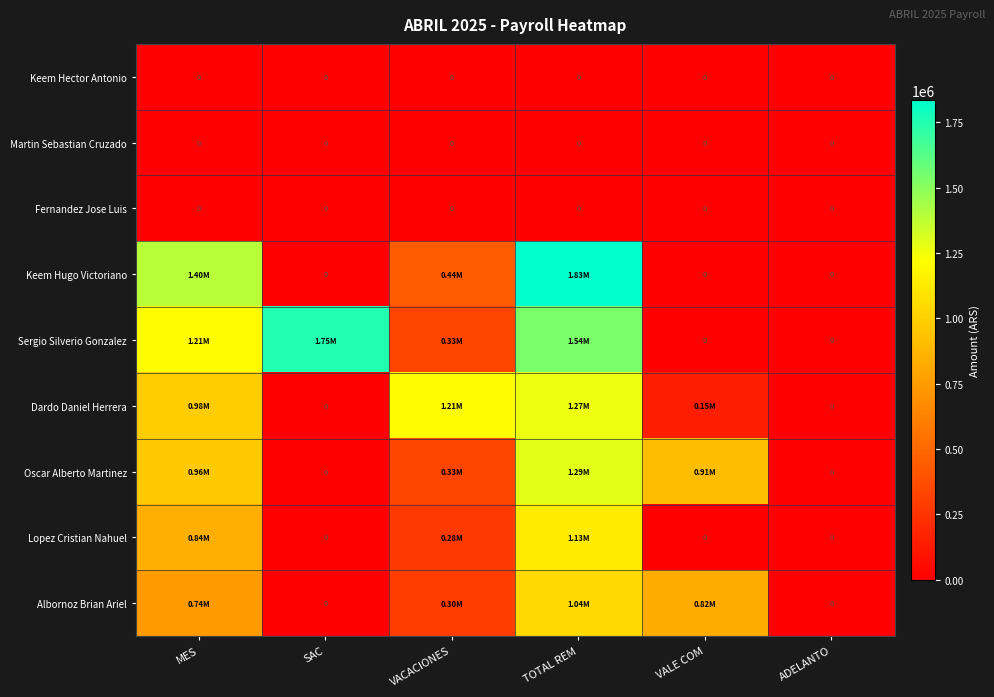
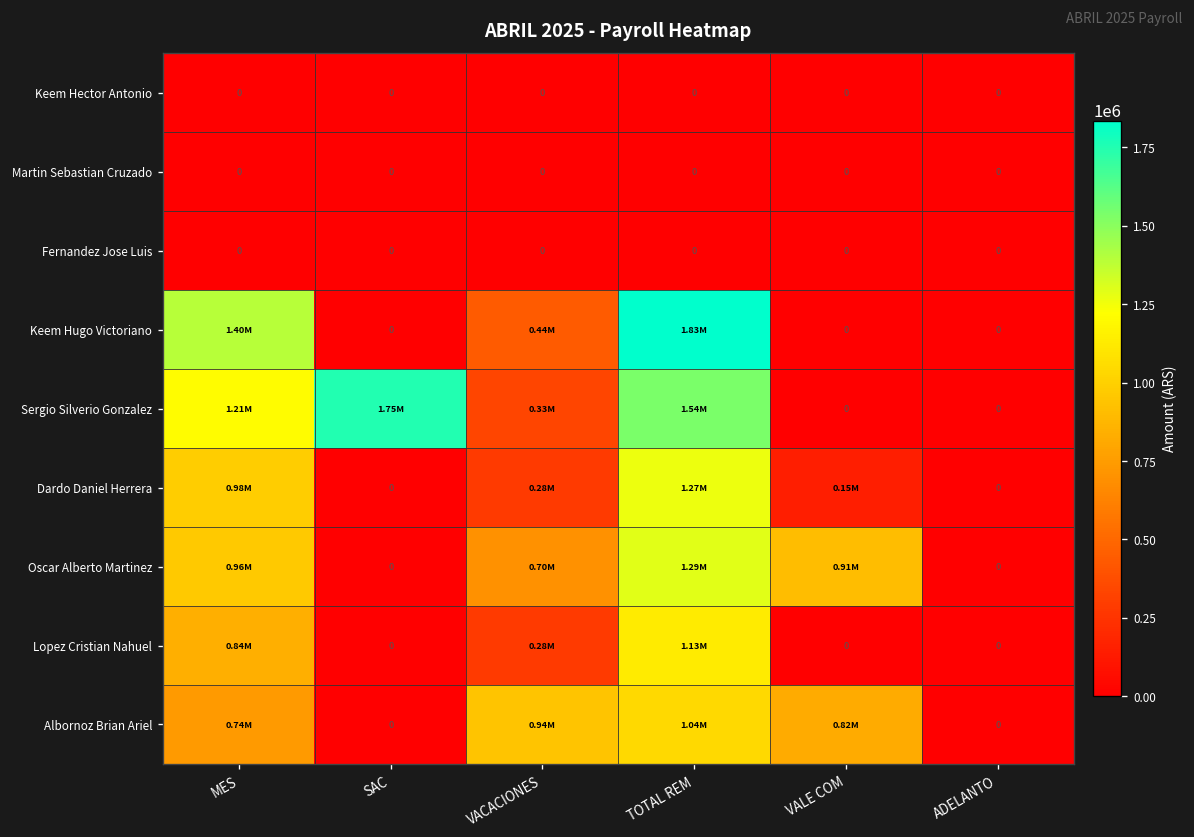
  {
    "Keem Hector Antonio": {
      "MES": "0",
      "SAC": "0",
      "VACACIONES": "0",
      "TOTAL REM": "0",
      "VALE COM": "0",
      "ADELANTO": "0"
    },
    "Martin Sebastian Cruzado": {
      "MES": "0",
      "SAC": "0",
      "VACACIONES": "0",
      "TOTAL REM": "0",
      "VALE COM": "0",
      "ADELANTO": "0"
    },
    "Fernandez Jose Luis": {
      "MES": "0",
      "SAC": "0",
      "VACACIONES": "0",
      "TOTAL REM": "0",
      "VALE COM": "0",
      "ADELANTO": "0"
    },
    "Keem Hugo Victoriano": {
      "MES": "1.40M",
      "SAC": "0",
      "VACACIONES": "0.44M",
      "TOTAL REM": "1.83M",
      "VALE COM": "0",
      "ADELANTO": "0"
    },
    "Sergio Silverio Gonzalez": {
      "MES": "1.21M",
      "SAC": "1.75M",
      "VACACIONES": "0.33M",
      "TOTAL REM": "1.54M",
      "VALE COM": "0",
      "ADELANTO": "0"
    },
    "Dardo Daniel Herrera": {
      "MES": "0.98M",
      "SAC": "0",
-     "VACACIONES": "1.21M",
+     "VACACIONES": "0.28M",
      "TOTAL REM": "1.27M",
      "VALE COM": "0.15M",
      "ADELANTO": "0"
    },
    "Oscar Alberto Martinez": {
      "MES": "0.96M",
      "SAC": "0",
-     "VACACIONES": "0.33M",
+     "VACACIONES": "0.70M",
      "TOTAL REM": "1.29M",
      "VALE COM": "0.91M",
      "ADELANTO": "0"
    },
    "Lopez Cristian Nahuel": {
      "MES": "0.84M",
      "SAC": "0",
      "VACACIONES": "0.28M",
      "TOTAL REM": "1.13M",
      "VALE COM": "0",
      "ADELANTO": "0"
    },
    "Albornoz Brian Ariel": {
      "MES": "0.74M",
      "SAC": "0",
-     "VACACIONES": "0.30M",
+     "VACACIONES": "0.94M",
      "TOTAL REM": "1.04M",
      "VALE COM": "0.82M",
      "ADELANTO": "0"
    }
  }
